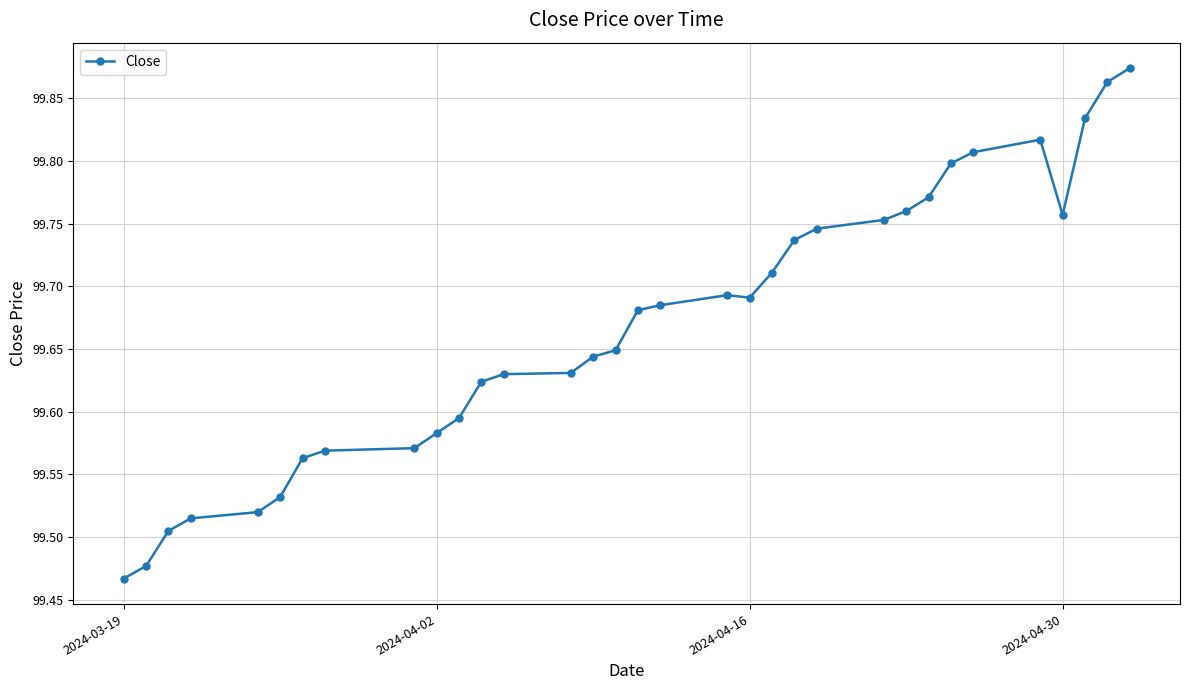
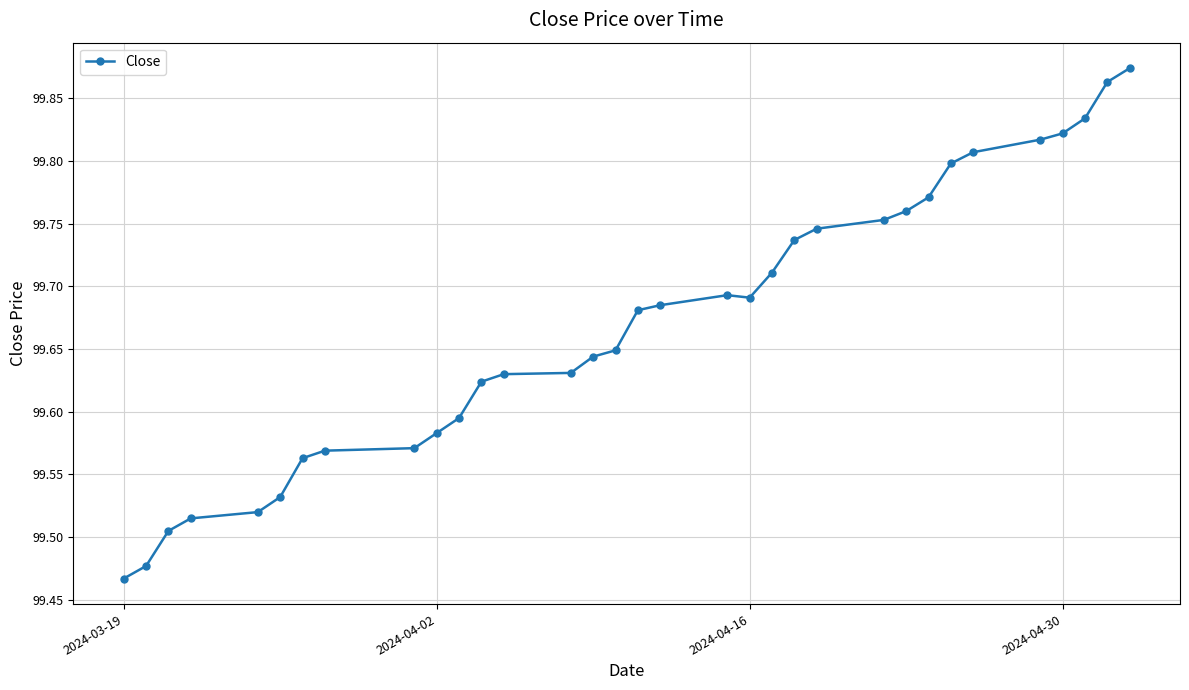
  {
    "2024-03-19": 99.467,
    "2024-04-02": 99.583,
    "2024-04-16": 99.691,
-   "2024-04-30": 99.757
+   "2024-04-30": 99.822
  }
